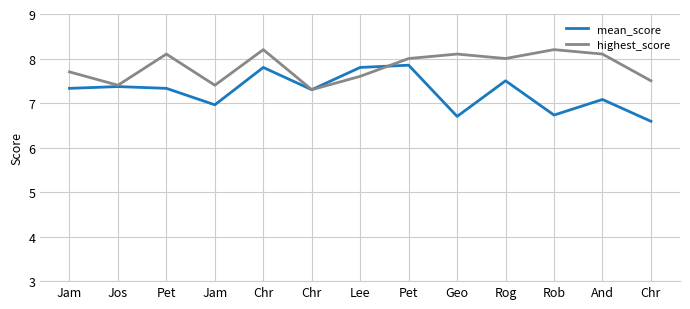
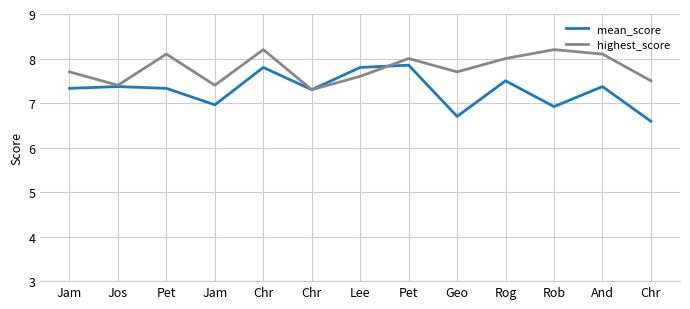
  {
    "mean_score": {
      "Lee": 7.8,
      "Geo": 6.7,
      "Rog": 7.5,
-     "Rob": 6.7,
-     "And": 7.1
+     "Rob": 6.9,
+     "And": 7.4
    },
    "highest_score": {
      "Lee": 7.6,
-     "Geo": 8.1,
+     "Geo": 7.7,
      "Rog": 8.0,
      "Rob": 8.2,
      "And": 8.1
    }
  }
